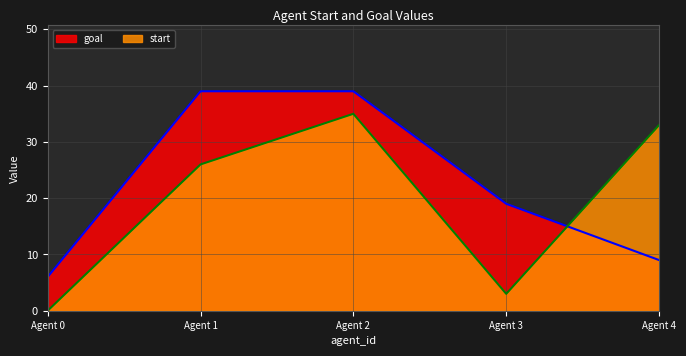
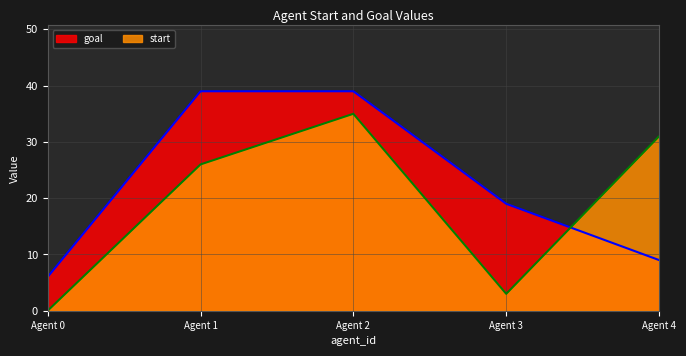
  {
    "goal": {
      "Agent 0": 6,
      "Agent 1": 39,
      "Agent 2": 39,
      "Agent 3": 19,
      "Agent 4": 9
    },
    "start": {
      "Agent 0": 0,
      "Agent 1": 26,
      "Agent 2": 35,
      "Agent 3": 3,
-     "Agent 4": 33
+     "Agent 4": 31
    }
  }
